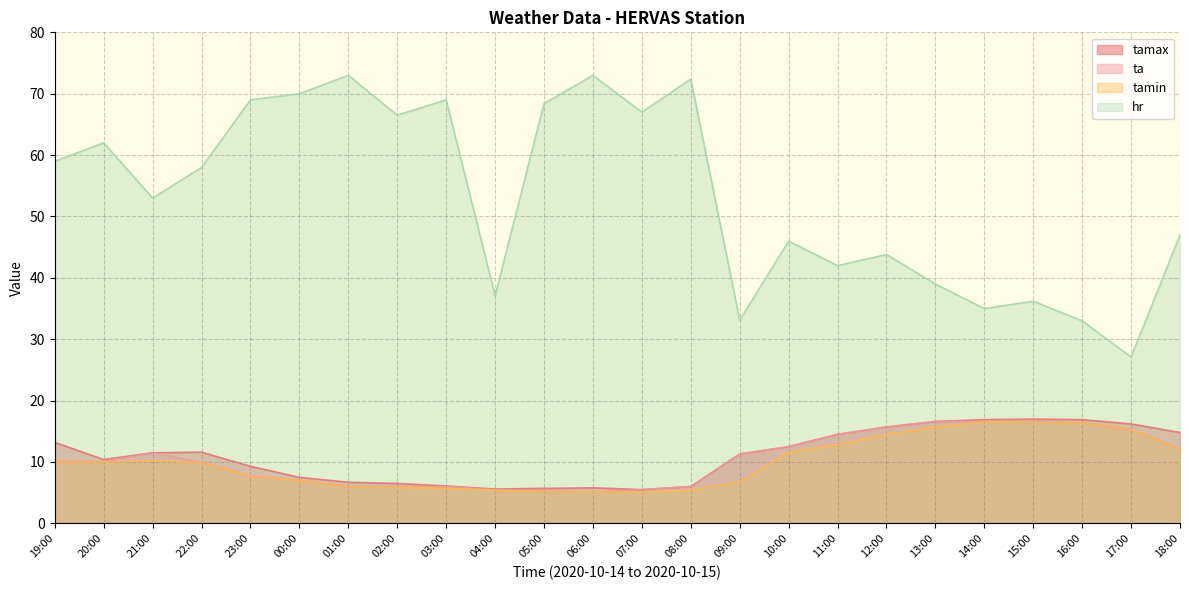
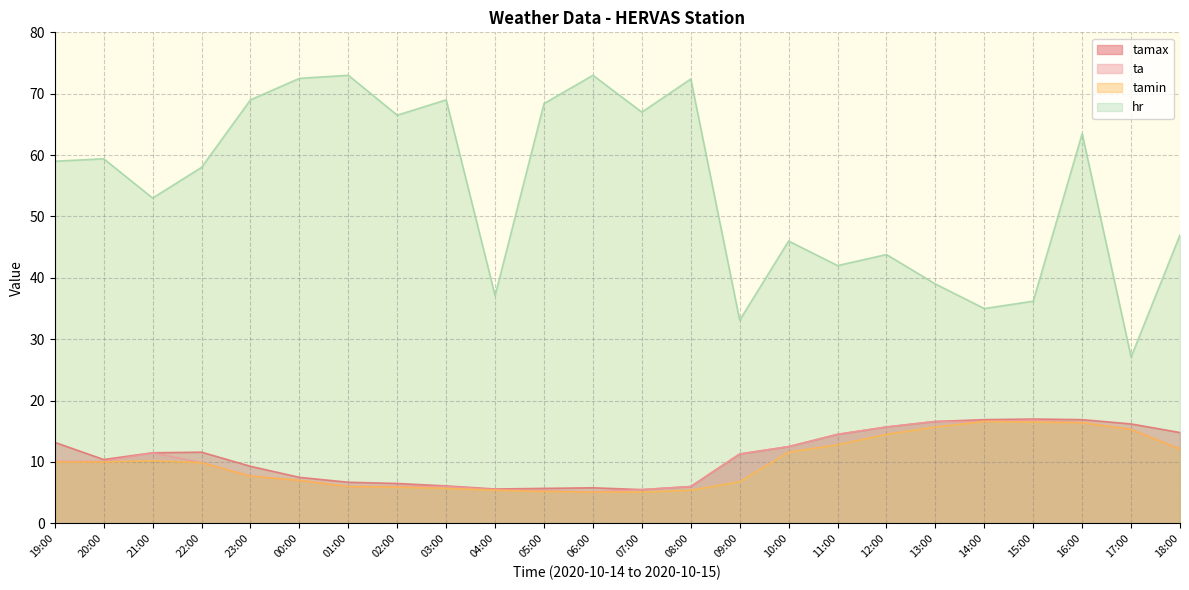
  {
    "hr": {
      "19:00": 59,
-     "20:00": 62,
+     "20:00": 59,
      "21:00": 53,
      "22:00": 58,
      "23:00": 69,
-     "00:00": 70,
+     "00:00": 73,
      "01:00": 73,
      "02:00": 67,
      "03:00": 69,
      "04:00": 37,
      "05:00": 68,
      "06:00": 73,
      "07:00": 67,
      "08:00": 72,
      "09:00": 33,
      "10:00": 46,
      "11:00": 42,
      "12:00": 44,
      "13:00": 39,
      "14:00": 35,
      "15:00": 36,
-     "16:00": 33,
+     "16:00": 64,
      "17:00": 27,
      "18:00": 47
    }
  }
